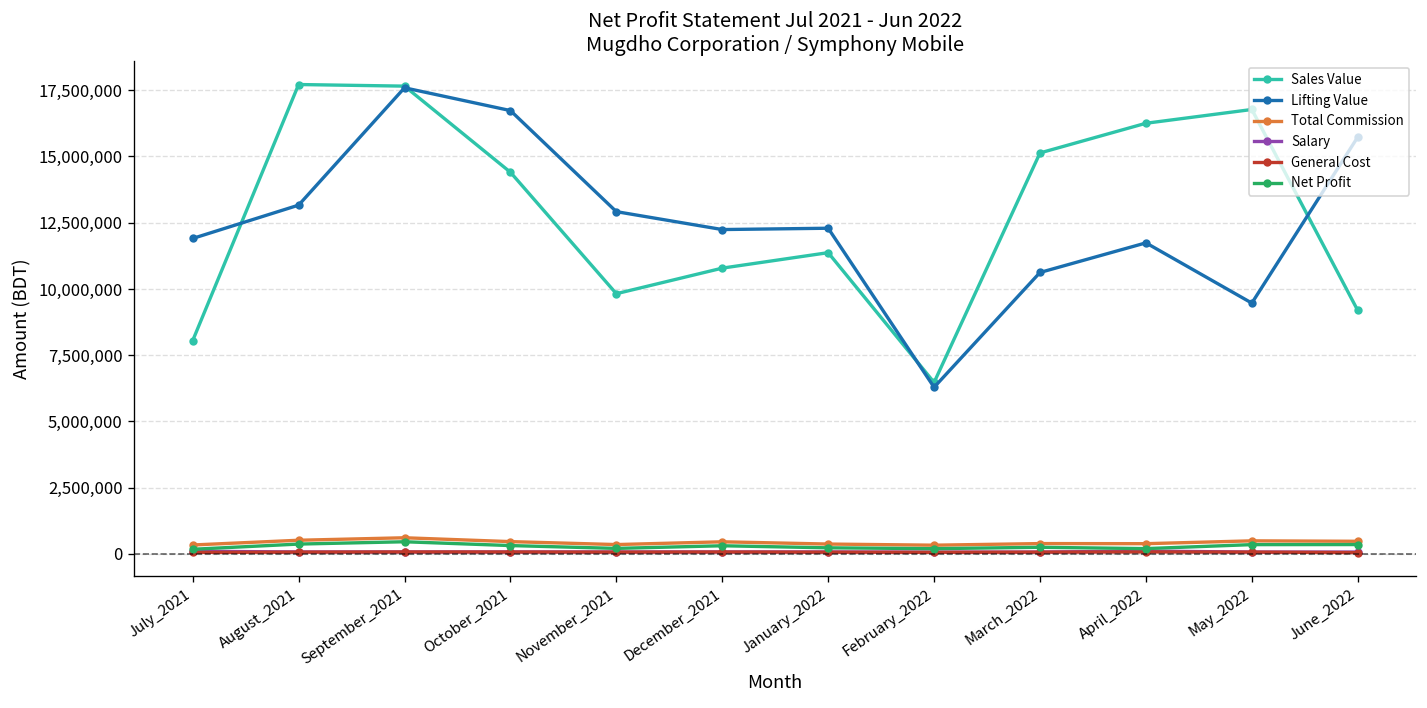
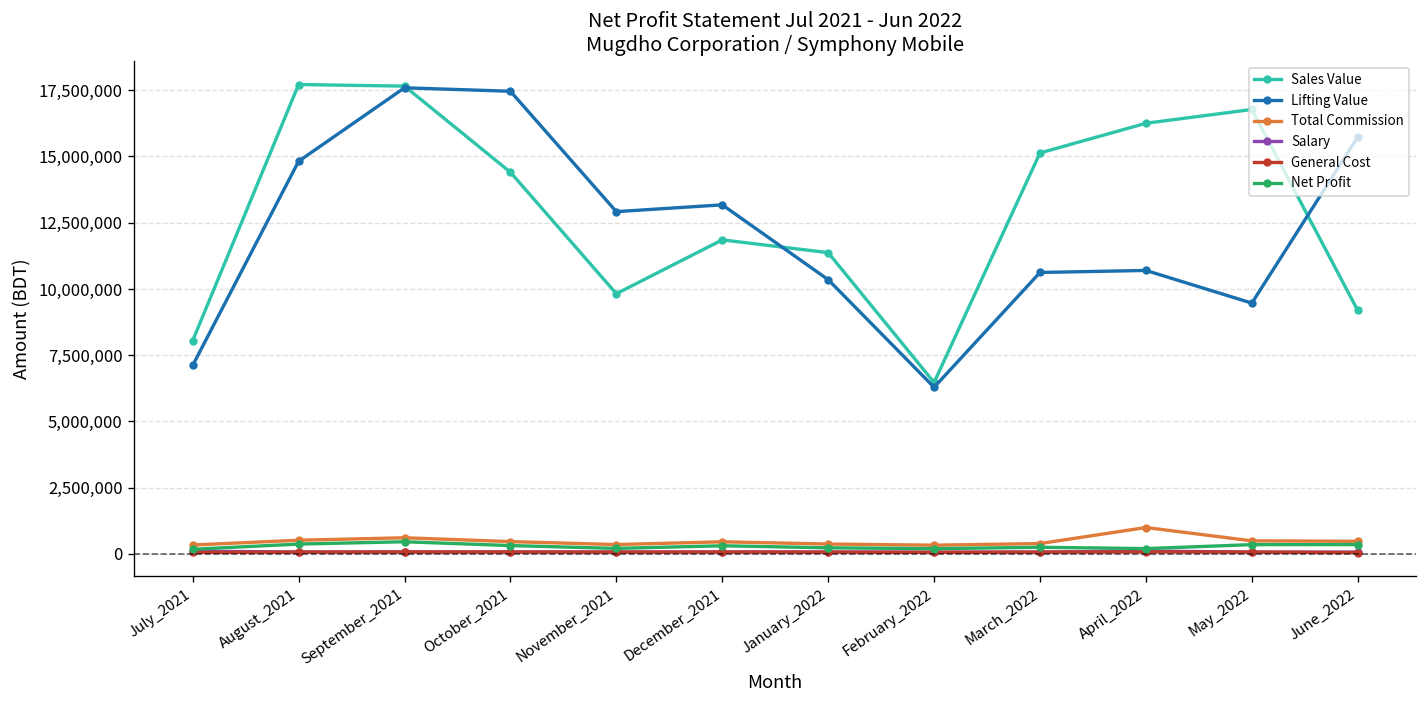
  {
    "Sales Value": {
      "July_2021": "8,100,000",
      "August_2021": "17,700,000",
      "October_2021": "14,400,000",
      "November_2021": "9,800,000",
-     "December_2021": "10,800,000",
+     "December_2021": "11,900,000",
      "January_2022": "11,400,000",
      "February_2022": "6,500,000",
      "March_2022": "15,100,000",
      "April_2022": "16,300,000",
      "June_2022": "9,200,000"
    },
    "Lifting Value": {
-     "July_2021": "11,900,000",
-     "August_2021": "13,200,000",
-     "October_2021": "16,700,000",
+     "July_2021": "7,100,000",
+     "August_2021": "14,800,000",
+     "October_2021": "17,500,000",
      "November_2021": "12,900,000",
-     "December_2021": "12,200,000",
-     "January_2022": "12,300,000",
+     "December_2021": "13,200,000",
+     "January_2022": "10,400,000",
      "February_2022": "6,300,000",
      "March_2022": "10,600,000",
-     "April_2022": "11,700,000",
+     "April_2022": "10,700,000",
      "May_2022": "9,500,000"
    },
    "Total Commission": {
      "July_2021": "300,000",
      "August_2021": "500,000",
      "September_2021": "600,000",
      "October_2021": "500,000",
      "November_2021": "400,000",
      "December_2021": "500,000",
      "January_2022": "400,000",
      "February_2022": "300,000",
      "March_2022": "400,000",
-     "April_2022": "400,000",
+     "April_2022": "1,000,000",
      "May_2022": "500,000",
      "June_2022": "500,000"
    },
    "Net Profit": {
      "August_2021": "400,000",
      "September_2021": "500,000",
      "October_2021": "300,000",
      "November_2021": "200,000",
      "December_2021": "300,000",
      "January_2022": "200,000",
      "February_2022": "200,000",
      "March_2022": "300,000",
      "May_2022": "400,000",
      "June_2022": "400,000"
    }
  }
